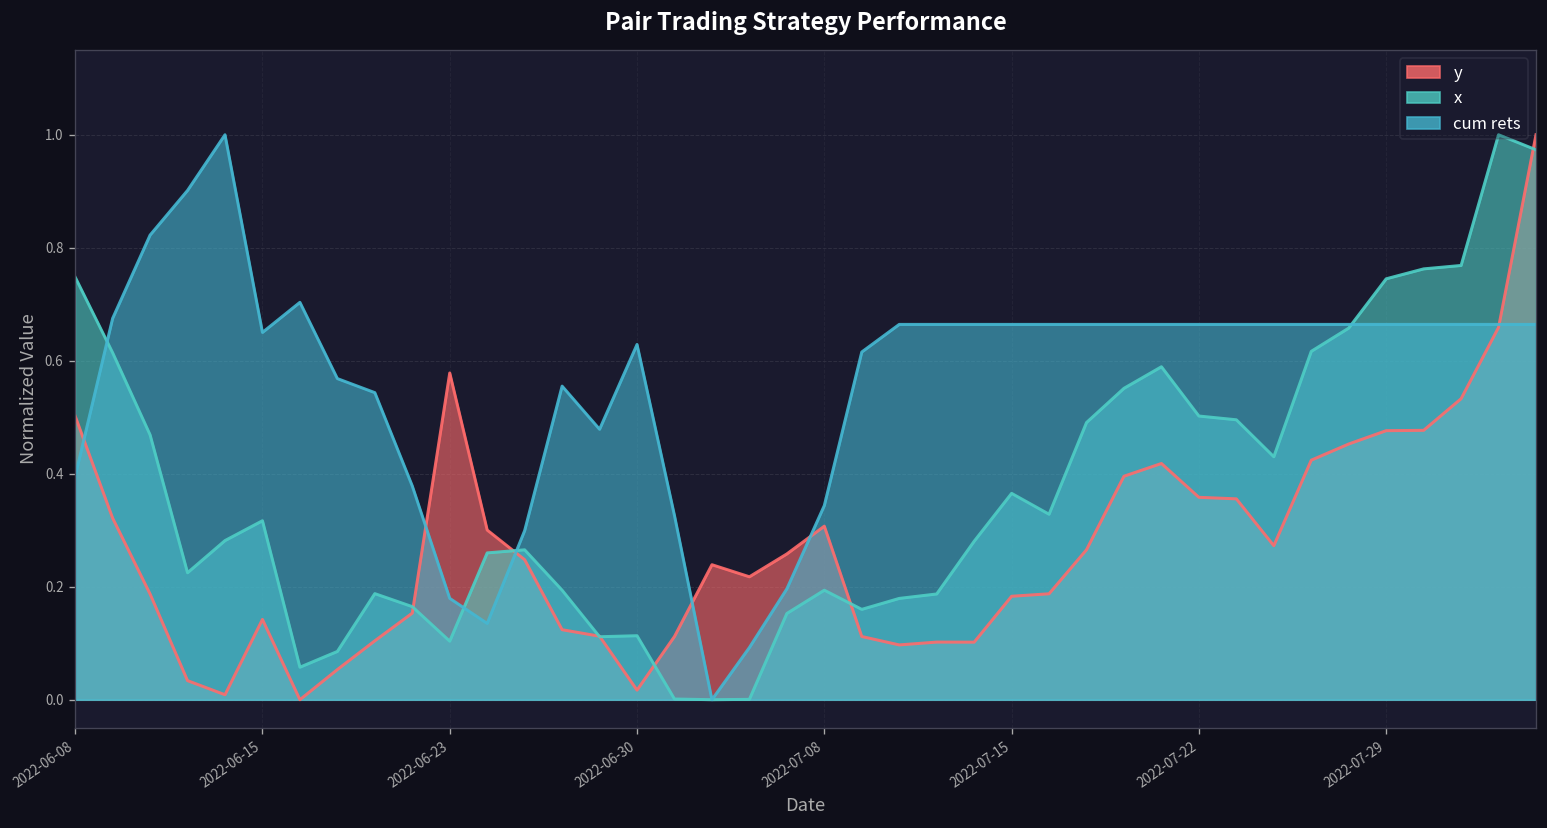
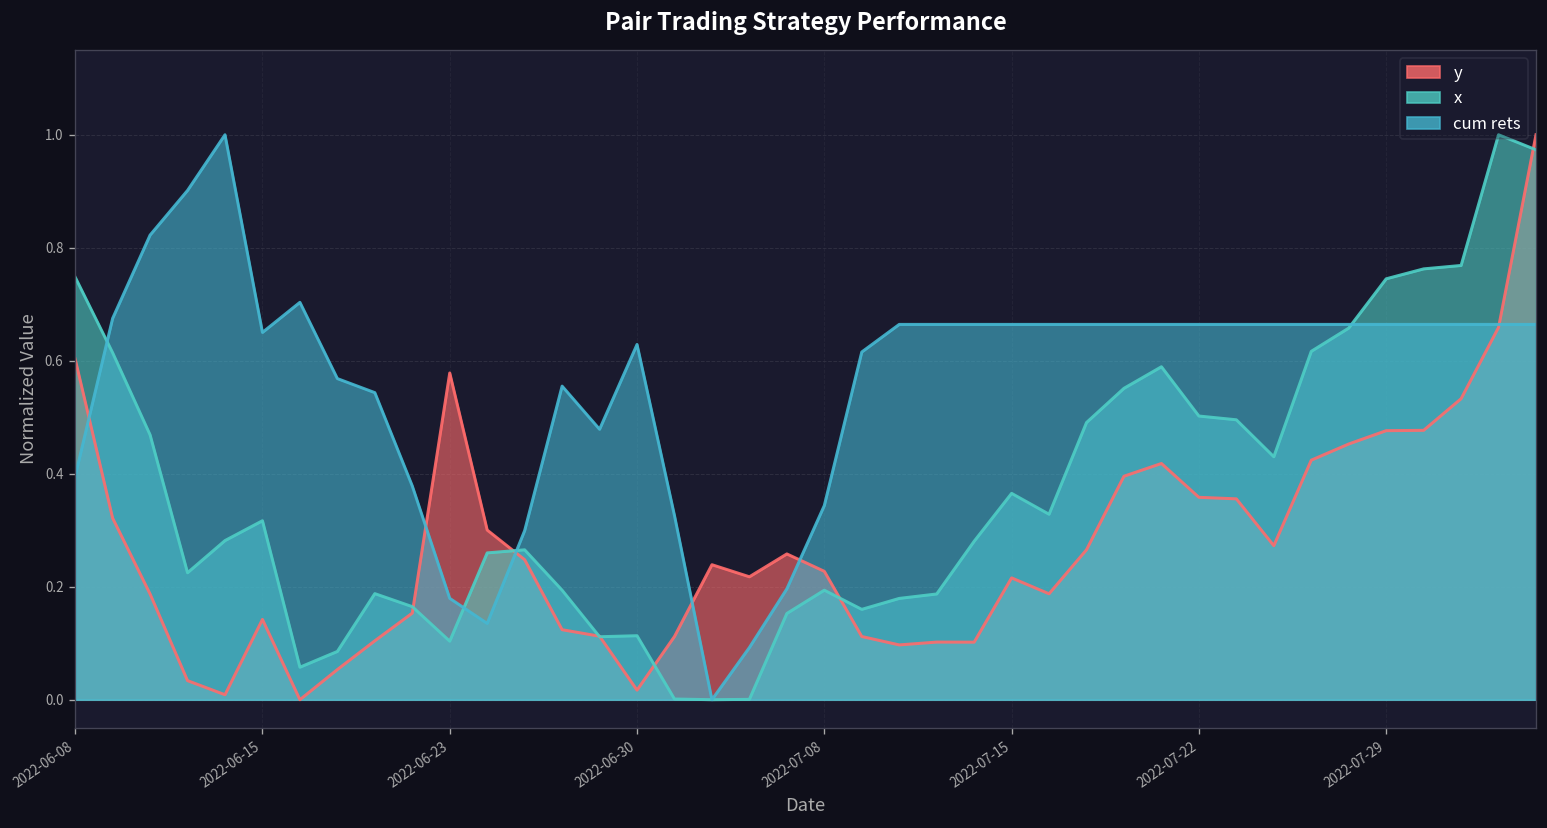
  {
    "y": {
-     "2022-06-08": 0.50,
+     "2022-06-08": 0.60,
      "2022-06-15": 0.14,
      "2022-06-23": 0.58,
      "2022-06-30": 0.02,
-     "2022-07-08": 0.31,
-     "2022-07-15": 0.18,
+     "2022-07-08": 0.23,
+     "2022-07-15": 0.22,
      "2022-07-22": 0.36,
      "2022-07-29": 0.48
    }
  }
